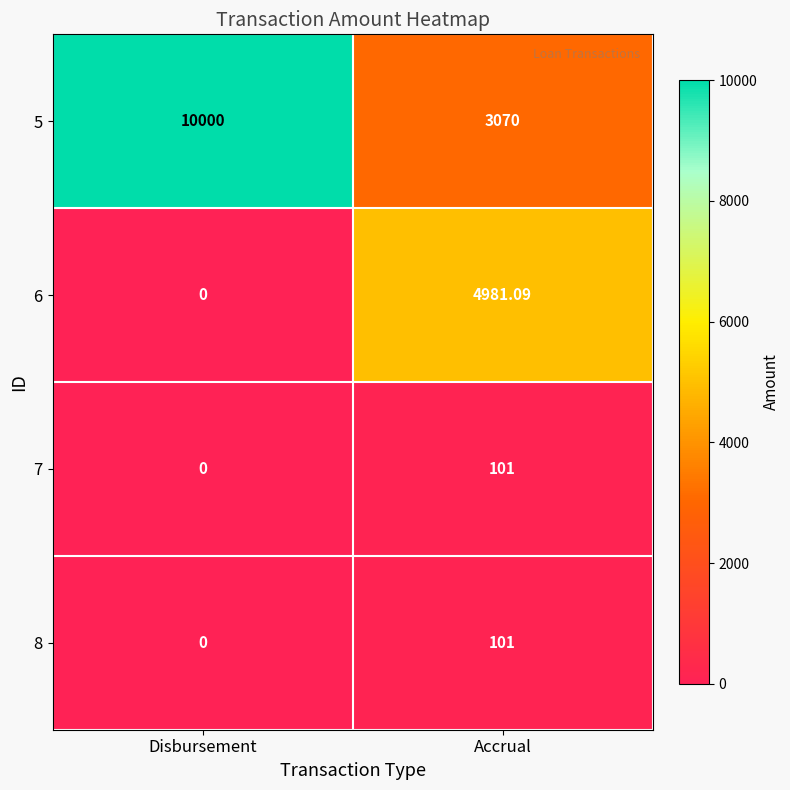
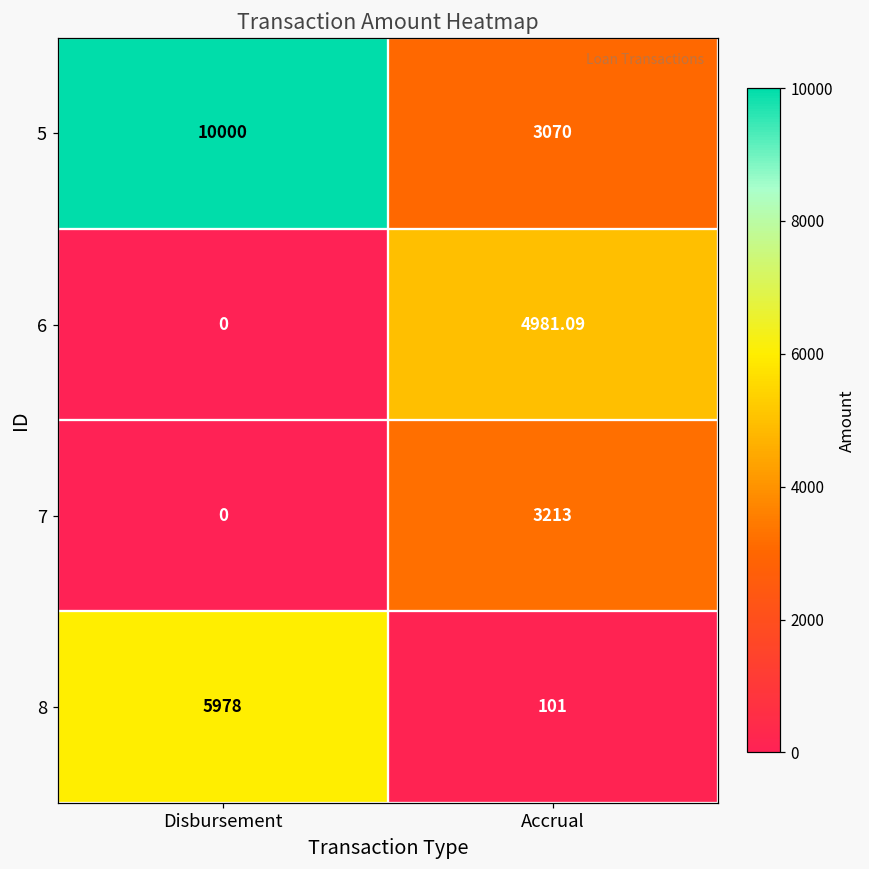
  {
    "5": {
      "Disbursement": 10000
    },
    "6": {
      "Disbursement": 0,
      "Accrual": 4981.09
    },
    "7": {
      "Disbursement": 0,
-     "Accrual": 101
+     "Accrual": 3213
    },
    "8": {
-     "Disbursement": 0,
+     "Disbursement": 5978,
      "Accrual": 101
    }
  }
